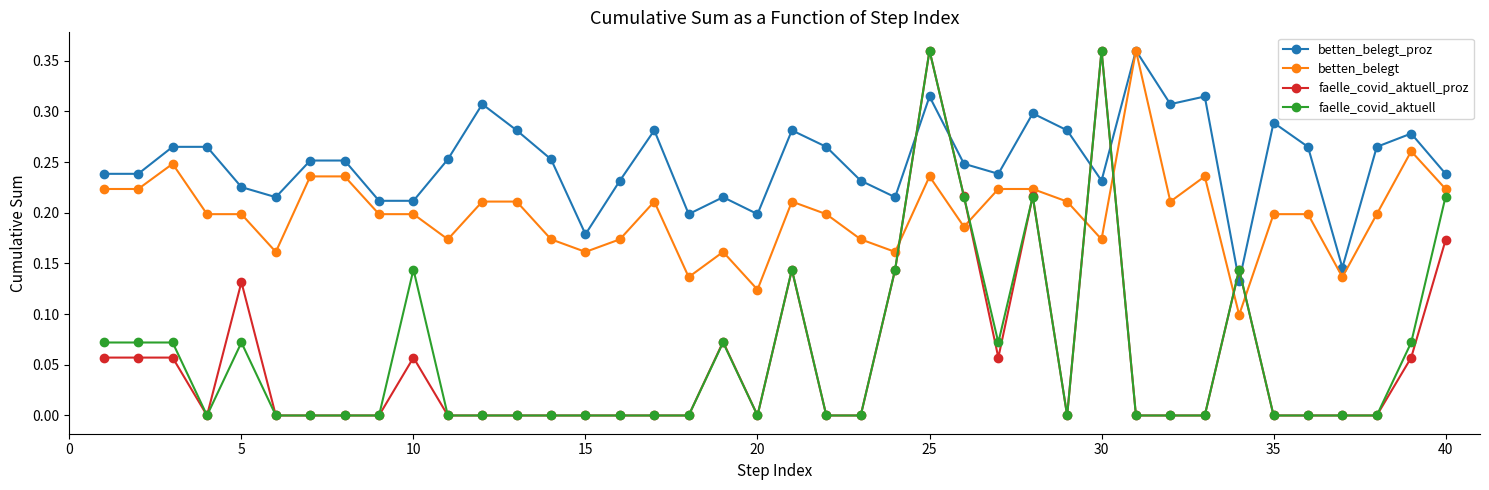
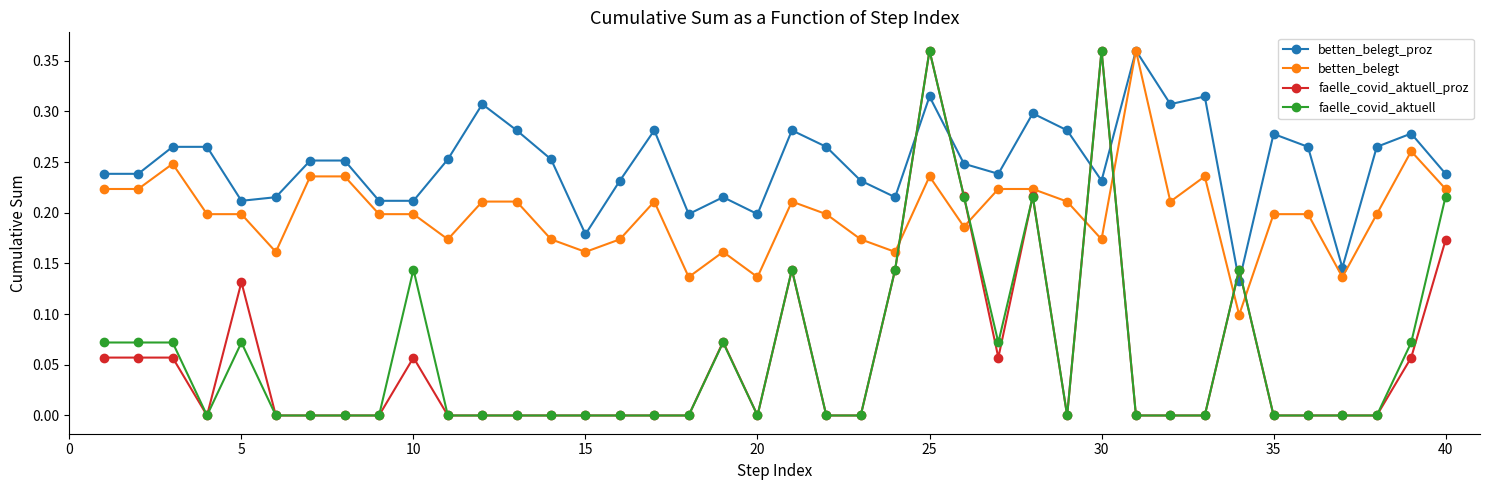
  {
    "betten_belegt_proz": {
-     "5": 0.225,
+     "5": 0.212,
      "10": 0.212,
      "15": 0.179,
      "20": 0.199,
      "25": 0.315,
      "30": 0.232,
-     "35": 0.289,
+     "35": 0.278,
      "40": 0.238
    },
    "betten_belegt": {
      "5": 0.199,
      "10": 0.199,
      "15": 0.161,
-     "20": 0.124,
+     "20": 0.137,
      "25": 0.236,
      "30": 0.174,
      "35": 0.199,
      "40": 0.223
    },
    "faelle_covid_aktuell_proz": {
      "5": 0.132,
      "10": 0.057,
      "40": 0.173
    },
    "faelle_covid_aktuell": {
      "5": 0.072,
      "10": 0.144,
      "40": 0.216
    }
  }
